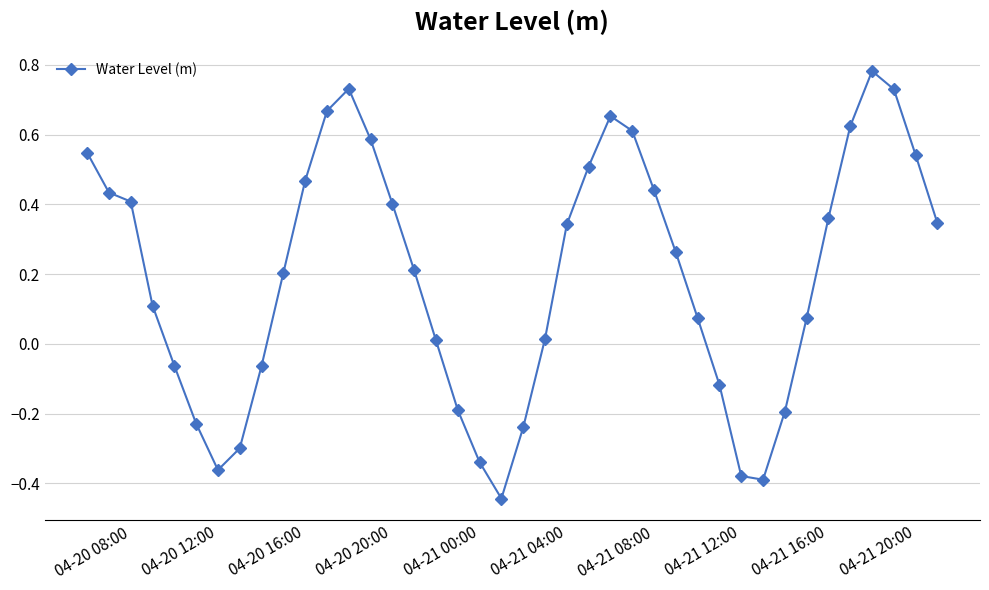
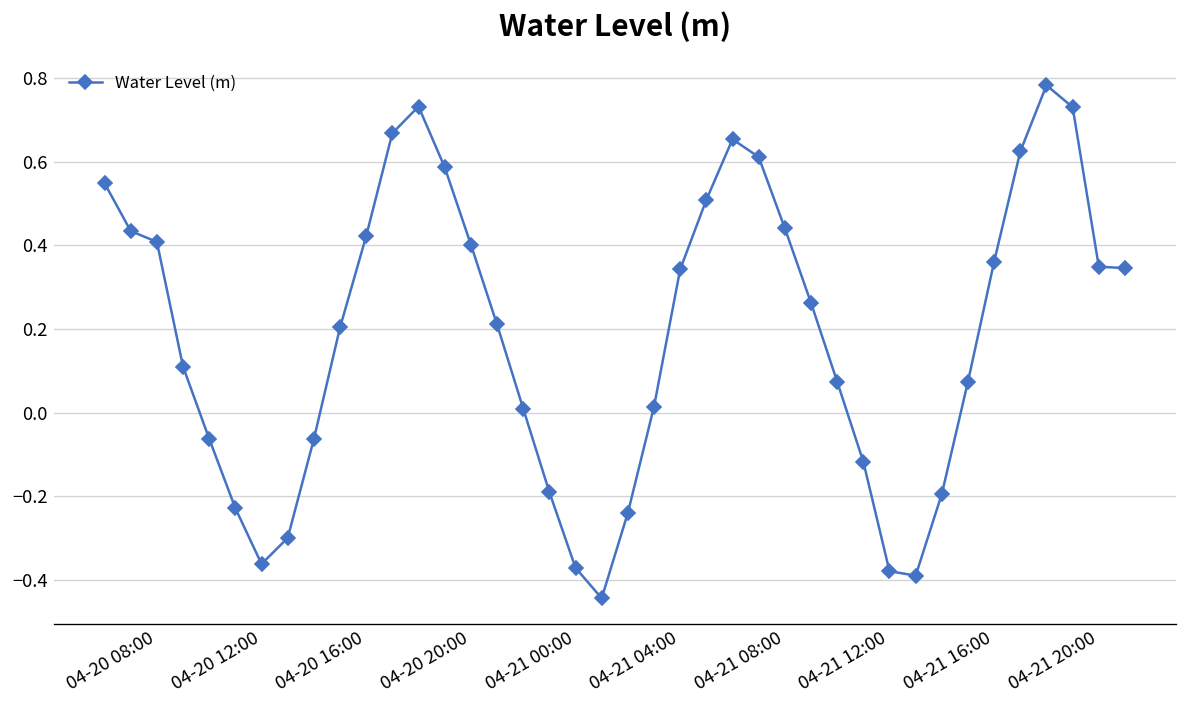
  {
    "04-20 08:00": 0.41,
    "04-20 12:00": -0.36,
-   "04-20 16:00": 0.47,
+   "04-20 16:00": 0.42,
    "04-20 20:00": 0.40,
-   "04-21 00:00": -0.34,
+   "04-21 00:00": -0.37,
    "04-21 04:00": 0.34,
    "04-21 08:00": 0.44,
    "04-21 12:00": -0.38,
    "04-21 16:00": 0.36,
-   "04-21 20:00": 0.54
+   "04-21 20:00": 0.35
  }
